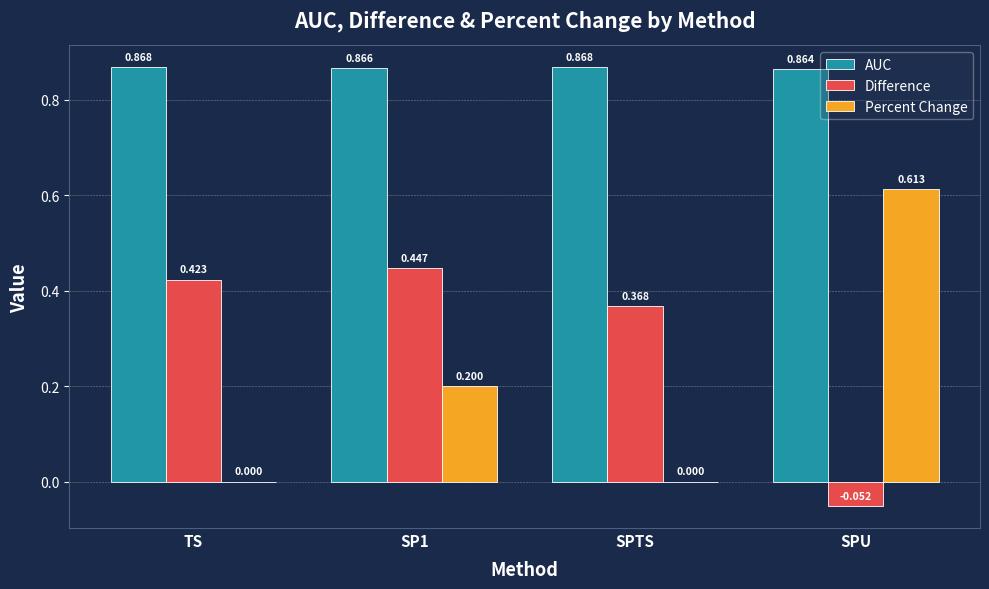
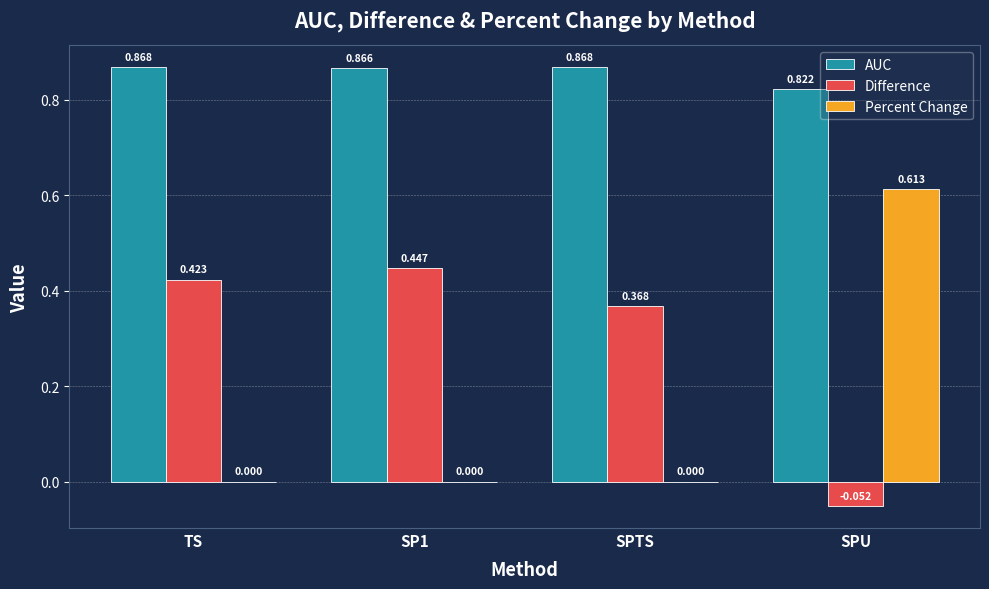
  {
    "AUC": {
      "TS": 0.868,
      "SP1": 0.866,
      "SPTS": 0.868,
-     "SPU": 0.864
+     "SPU": 0.822
    },
    "Difference": {
      "TS": 0.423,
      "SP1": 0.447,
      "SPTS": 0.368,
      "SPU": -0.052
    },
    "Percent Change": {
      "TS": 0.000,
-     "SP1": 0.200,
+     "SP1": 0.000,
      "SPTS": 0.000,
      "SPU": 0.613
    }
  }
